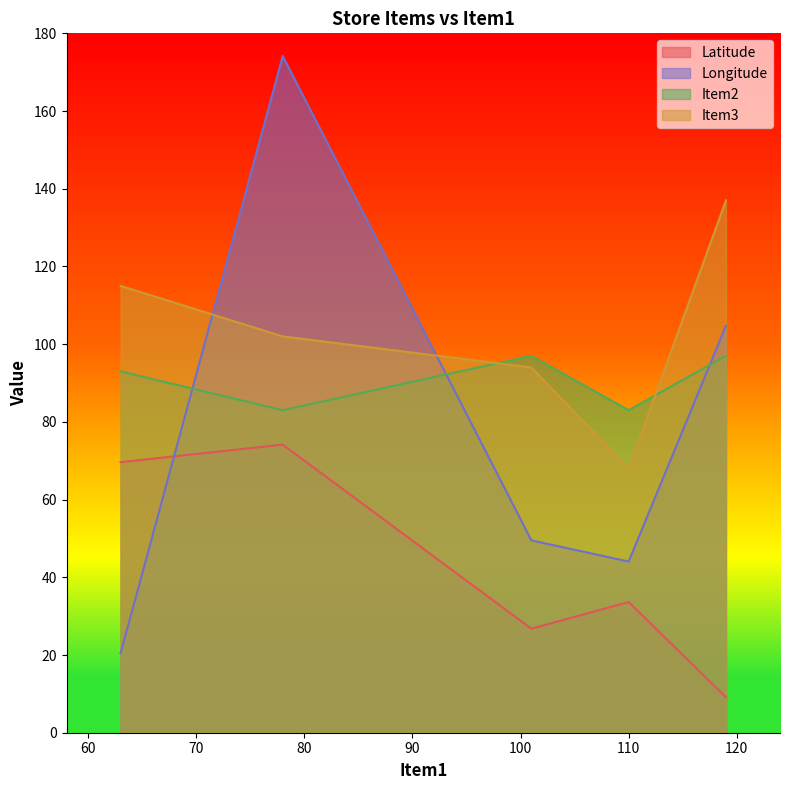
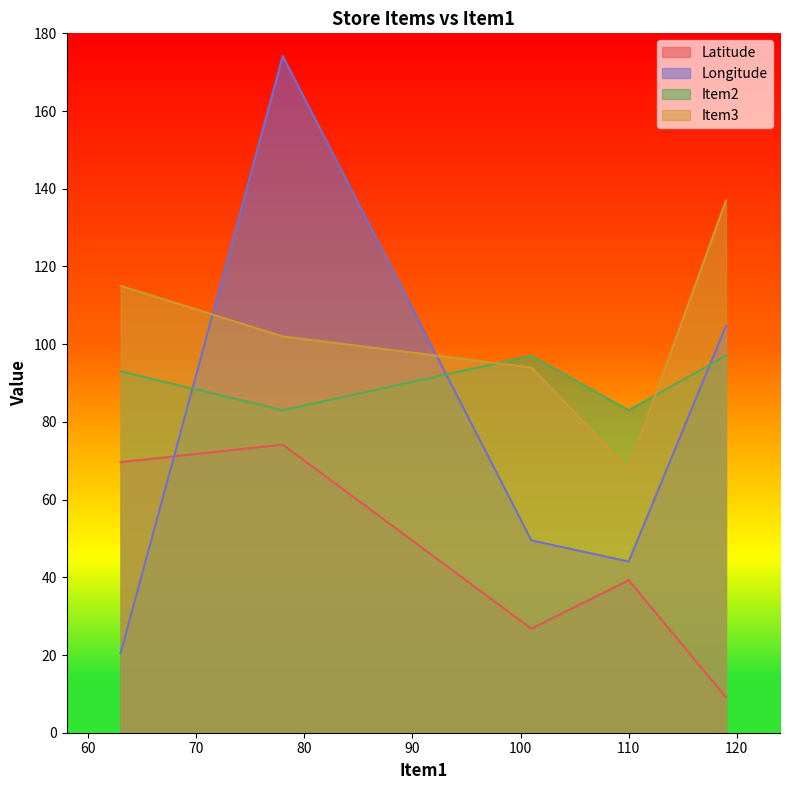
  {
    "Latitude": {
-     "110": 34
+     "110": 39
    },
    "Longitude": {
      "110": 44
    },
    "Item2": {
      "110": 83
    },
    "Item3": {
      "110": 68
    }
  }
